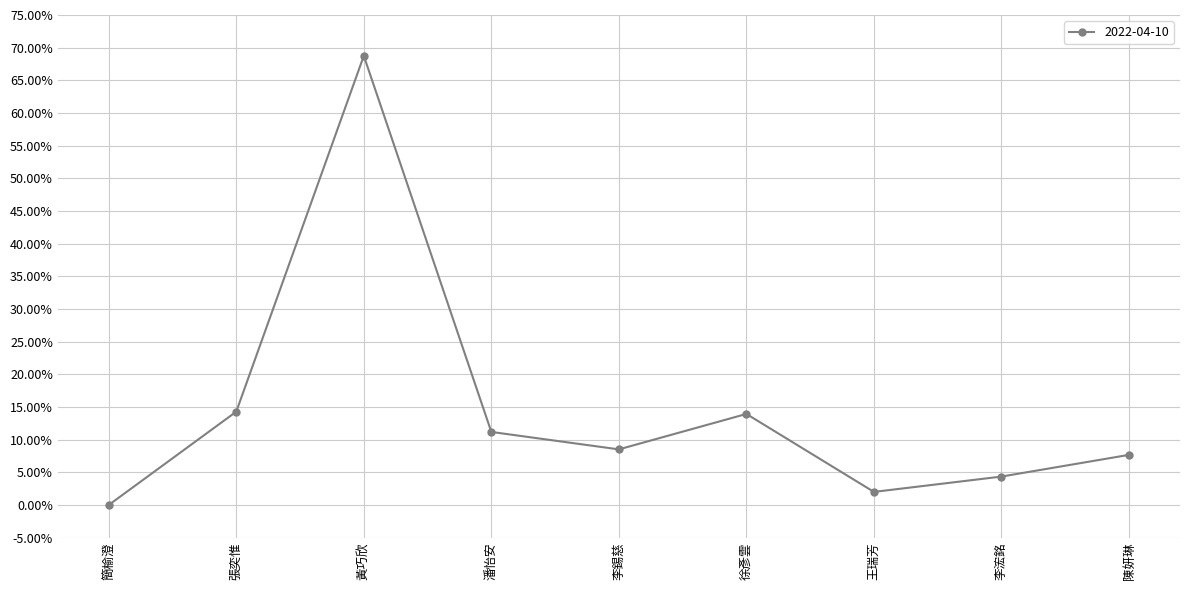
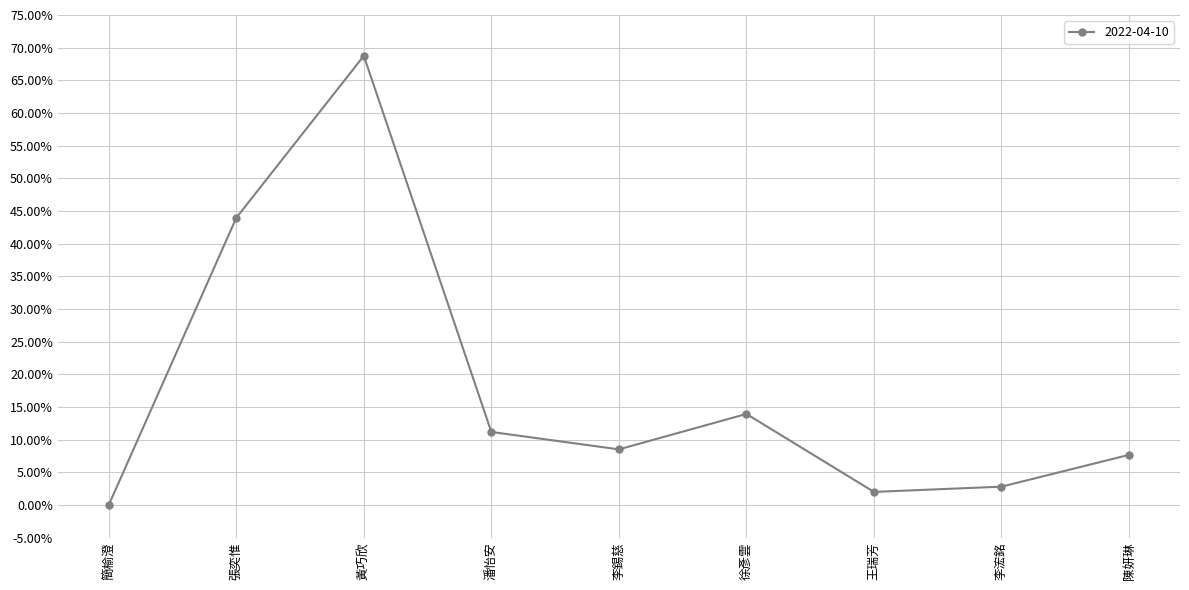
  {
    "簡榆澄": "0%",
-   "張奕惟": "14%",
+   "張奕惟": "44%",
    "黃巧欣": "69%",
    "潘怡安": "11%",
    "李錫慈": "9%",
    "徐彥雲": "14%",
    "王瑞芳": "2%",
-   "李浤銘": "4%",
+   "李浤銘": "3%",
    "陳妍琳": "8%"
  }
